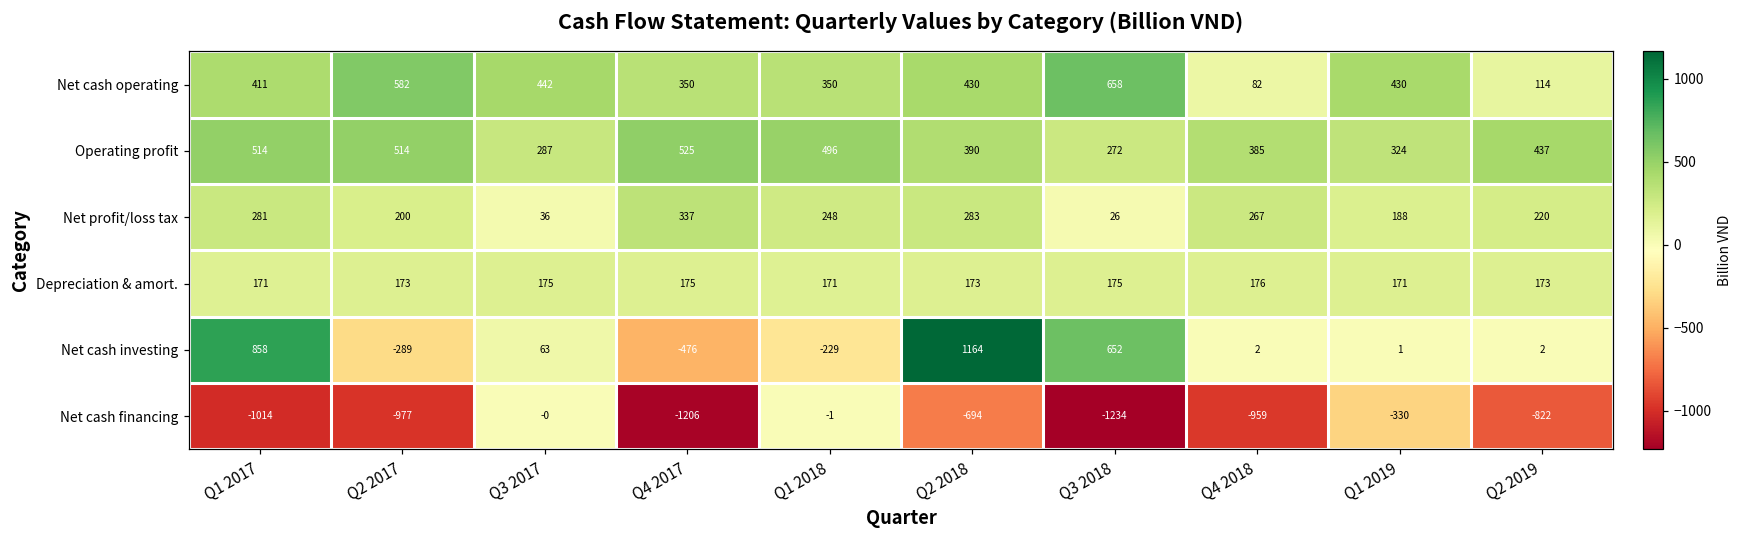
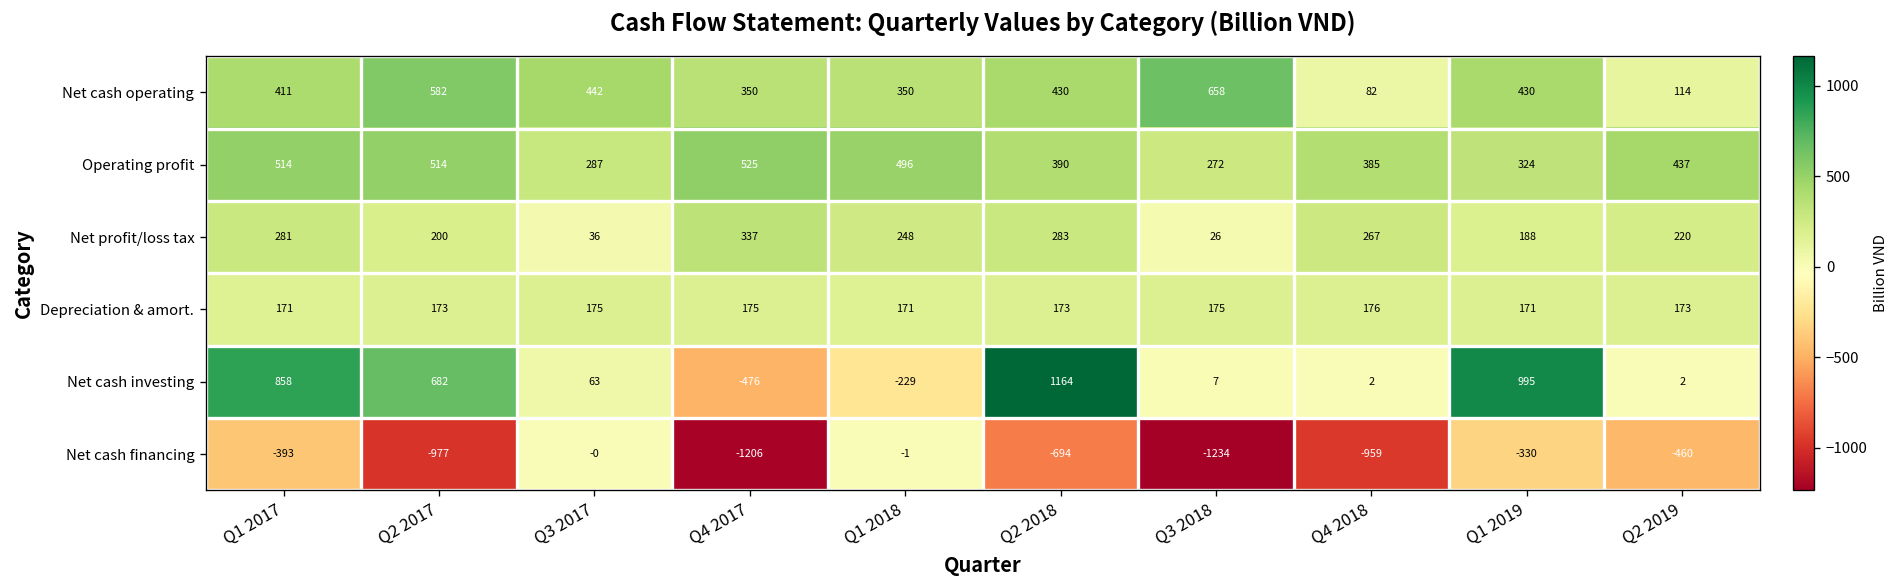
  {
    "Net cash operating": {
      "Q1 2017": 411,
      "Q2 2017": 582,
      "Q3 2017": 442,
      "Q4 2017": 350,
      "Q1 2018": 350,
      "Q2 2018": 430,
      "Q3 2018": 658,
      "Q4 2018": 82,
      "Q1 2019": 430,
      "Q2 2019": 114
    },
    "Operating profit": {
      "Q1 2017": 514,
      "Q2 2017": 514,
      "Q3 2017": 287,
      "Q4 2017": 525,
      "Q1 2018": 496,
      "Q2 2018": 390,
      "Q3 2018": 272,
      "Q4 2018": 385,
      "Q1 2019": 324,
      "Q2 2019": 437
    },
    "Net profit/loss tax": {
      "Q1 2017": 281,
      "Q2 2017": 200,
      "Q3 2017": 36,
      "Q4 2017": 337,
      "Q1 2018": 248,
      "Q2 2018": 283,
      "Q3 2018": 26,
      "Q4 2018": 267,
      "Q1 2019": 188,
      "Q2 2019": 220
    },
    "Depreciation & amort.": {
      "Q1 2017": 171,
      "Q2 2017": 173,
      "Q3 2017": 175,
      "Q4 2017": 175,
      "Q1 2018": 171,
      "Q2 2018": 173,
      "Q3 2018": 175,
      "Q4 2018": 176,
      "Q1 2019": 171,
      "Q2 2019": 173
    },
    "Net cash investing": {
      "Q1 2017": 858,
-     "Q2 2017": -289,
+     "Q2 2017": 682,
      "Q3 2017": 63,
      "Q4 2017": -476,
      "Q1 2018": -229,
      "Q2 2018": 1164,
-     "Q3 2018": 652,
+     "Q3 2018": 7,
      "Q4 2018": 2,
-     "Q1 2019": 1,
+     "Q1 2019": 995,
      "Q2 2019": 2
    },
    "Net cash financing": {
-     "Q1 2017": -1014,
+     "Q1 2017": -393,
      "Q2 2017": -977,
      "Q3 2017": -0,
      "Q4 2017": -1206,
      "Q1 2018": -1,
      "Q2 2018": -694,
      "Q3 2018": -1234,
      "Q4 2018": -959,
      "Q1 2019": -330,
-     "Q2 2019": -822
+     "Q2 2019": -460
    }
  }
